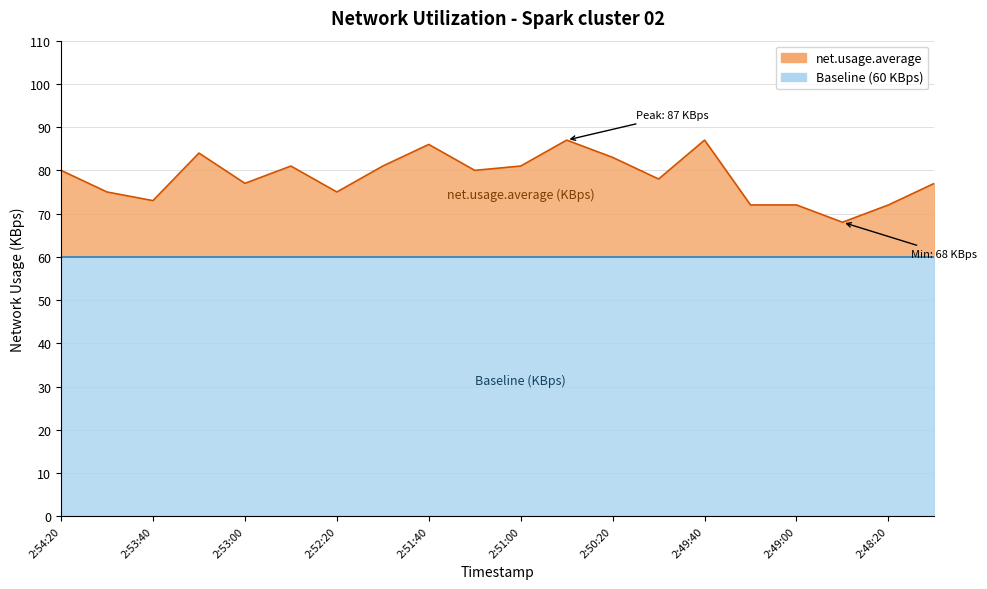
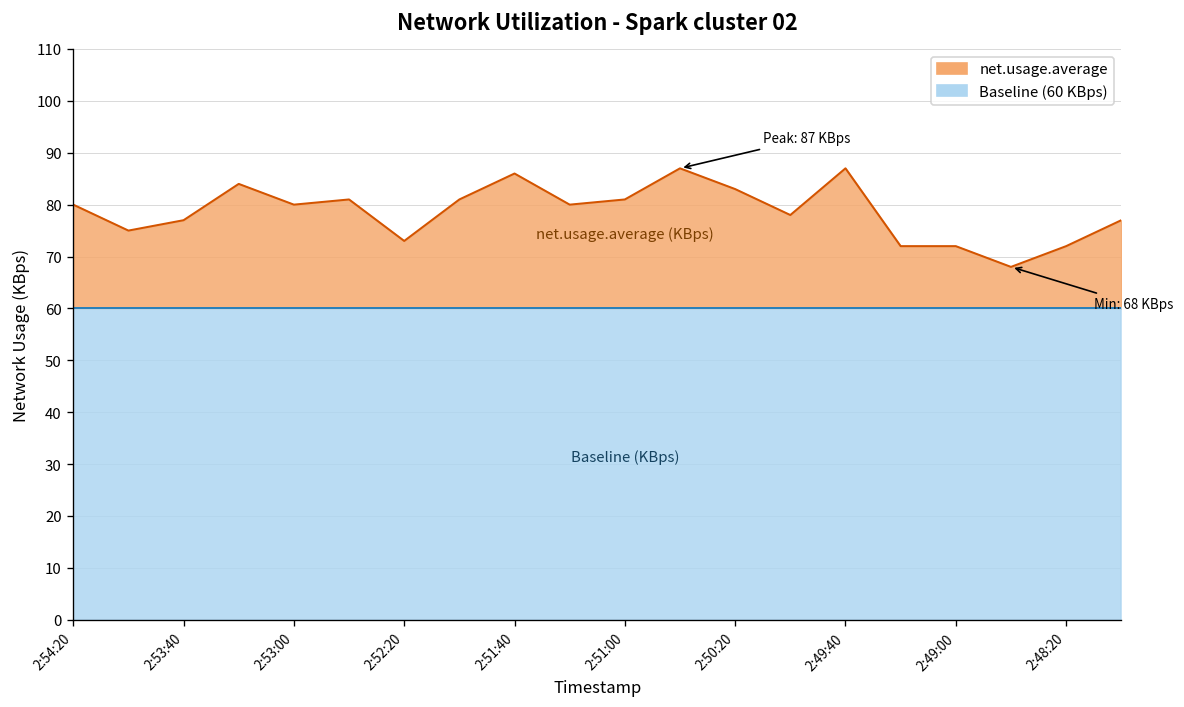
  {
    "net.usage.average": {
      "2:54:20": 80,
-     "2:53:40": 73,
-     "2:53:00": 77,
-     "2:52:20": 75,
+     "2:53:40": 77,
+     "2:53:00": 80,
+     "2:52:20": 73,
      "2:51:40": 86,
      "2:51:00": 81,
      "2:50:20": 83,
      "2:49:00": 72,
      "2:48:20": 72
    },
    "Baseline (60 KBps)": {
      "2:54:20": 60,
      "2:53:40": 60,
      "2:53:00": 60,
      "2:52:20": 60,
      "2:51:40": 60,
      "2:51:00": 60,
      "2:50:20": 60,
      "2:49:40": 60,
      "2:49:00": 60
    }
  }
